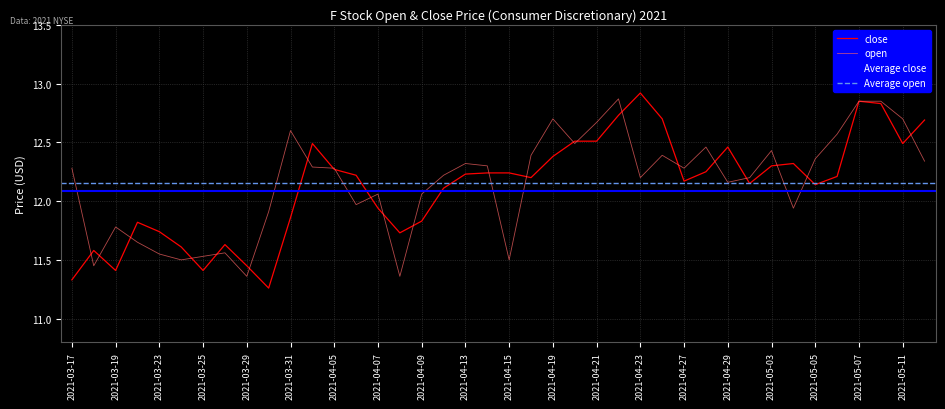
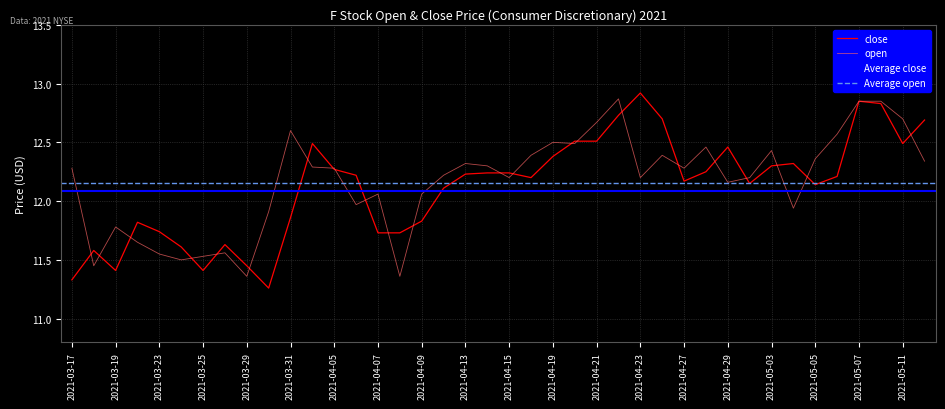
  {
    "close": {
      "2021-03-17": 11.33,
      "2021-03-19": 11.41,
      "2021-03-23": 11.74,
      "2021-03-25": 11.41,
      "2021-03-29": 11.45,
      "2021-03-31": 11.86,
-     "2021-04-07": 11.94,
+     "2021-04-07": 11.73,
      "2021-04-09": 11.83,
      "2021-04-13": 12.23,
      "2021-04-15": 12.24,
      "2021-04-19": 12.38,
      "2021-04-21": 12.51,
      "2021-04-23": 12.92,
      "2021-04-27": 12.17,
      "2021-04-29": 12.46,
      "2021-05-03": 12.30,
      "2021-05-05": 12.14,
      "2021-05-11": 12.49
    },
    "open": {
      "2021-03-17": 12.3,
      "2021-03-19": 11.8,
      "2021-03-23": 11.55,
      "2021-03-25": 11.53,
      "2021-03-29": 11.36,
      "2021-03-31": 12.6,
      "2021-04-07": 12.06,
      "2021-04-09": 12.06,
      "2021-04-13": 12.3,
-     "2021-04-15": 11.5,
-     "2021-04-19": 12.7,
+     "2021-04-15": 12.2,
+     "2021-04-19": 12.5,
      "2021-04-21": 12.67,
      "2021-04-23": 12.2,
      "2021-04-27": 12.3,
      "2021-04-29": 12.16,
      "2021-05-03": 12.43,
      "2021-05-05": 12.36,
      "2021-05-11": 12.7
    }
  }
